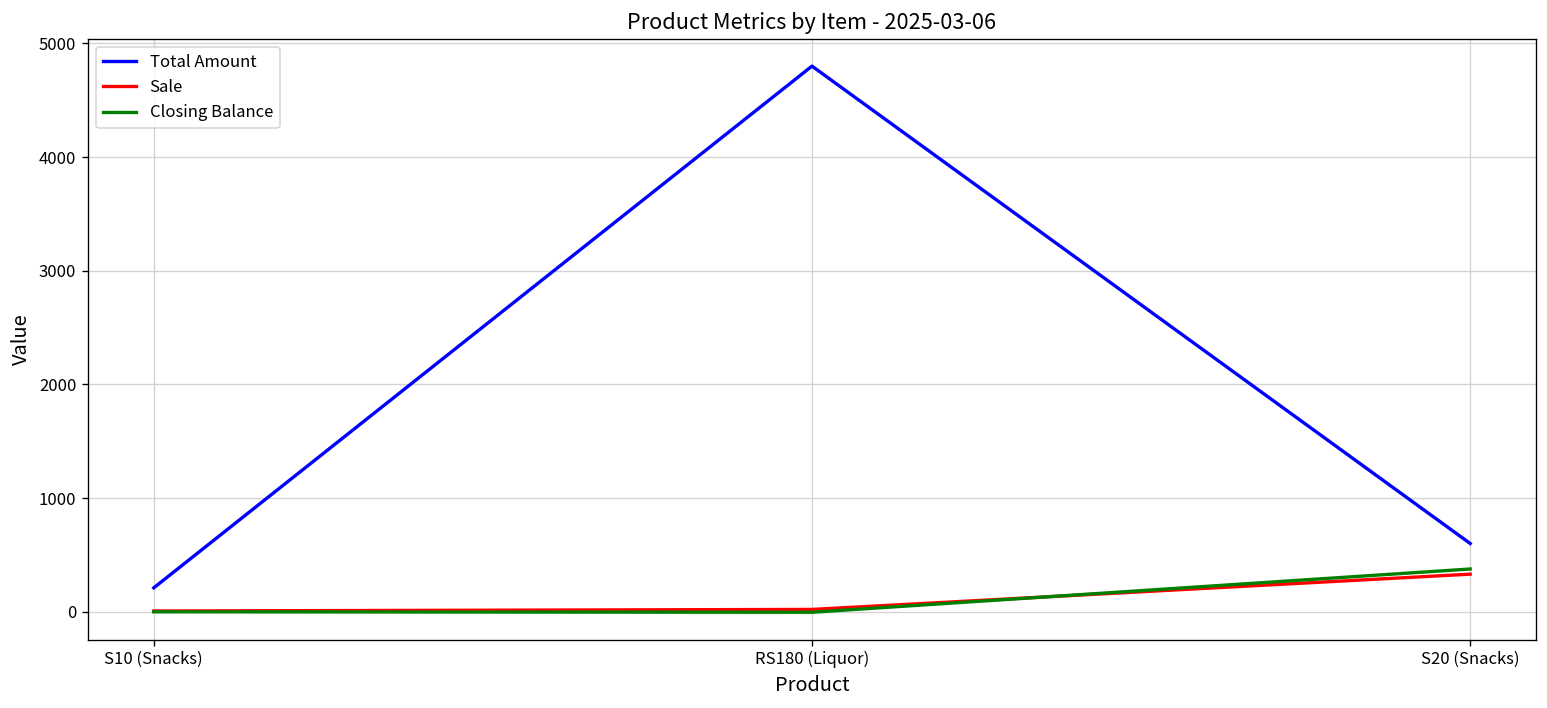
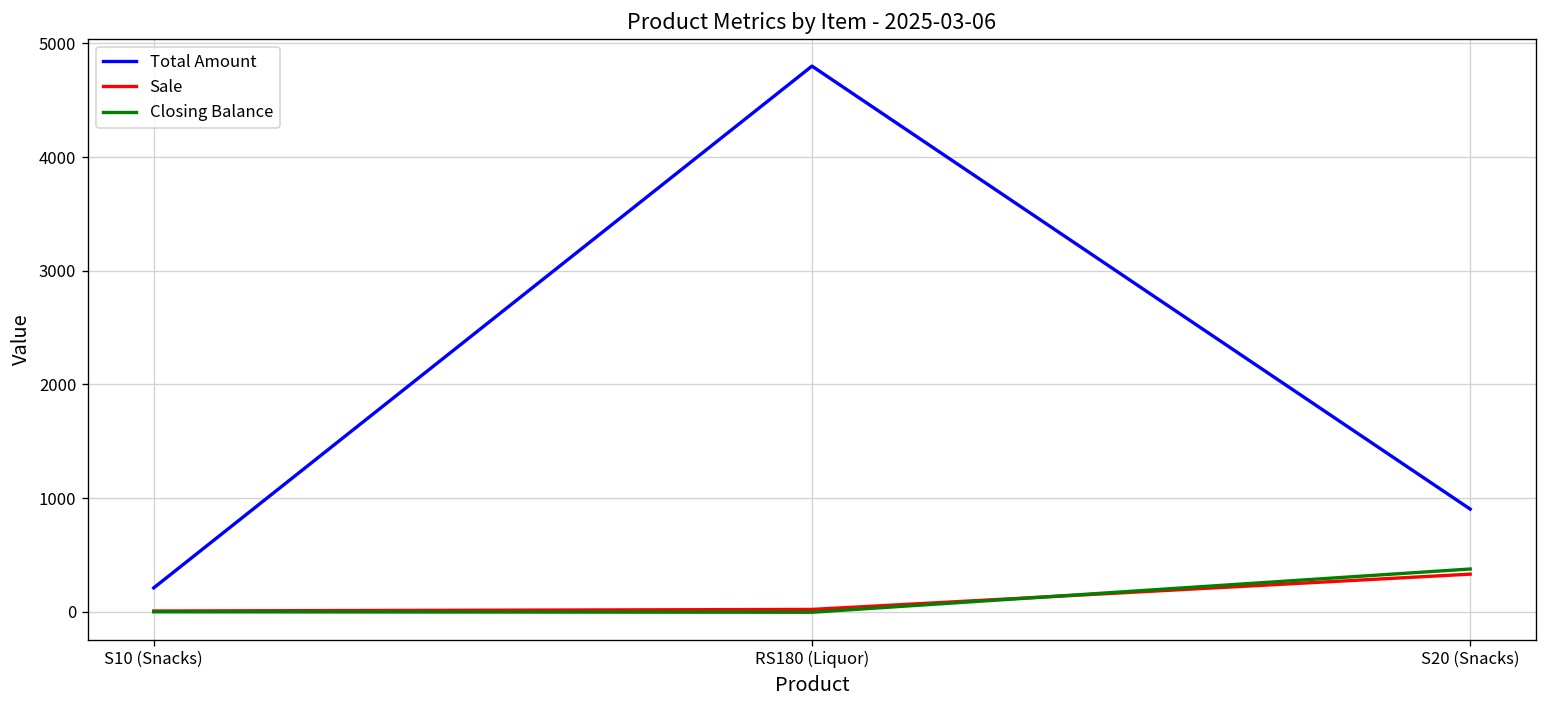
  {
    "Total Amount": {
      "S10 (Snacks)": 200,
      "RS180 (Liquor)": 4800,
-     "S20 (Snacks)": 600
+     "S20 (Snacks)": 900
    },
    "Sale": {
      "S20 (Snacks)": 300
    },
    "Closing Balance": {
      "S20 (Snacks)": 400
    }
  }
